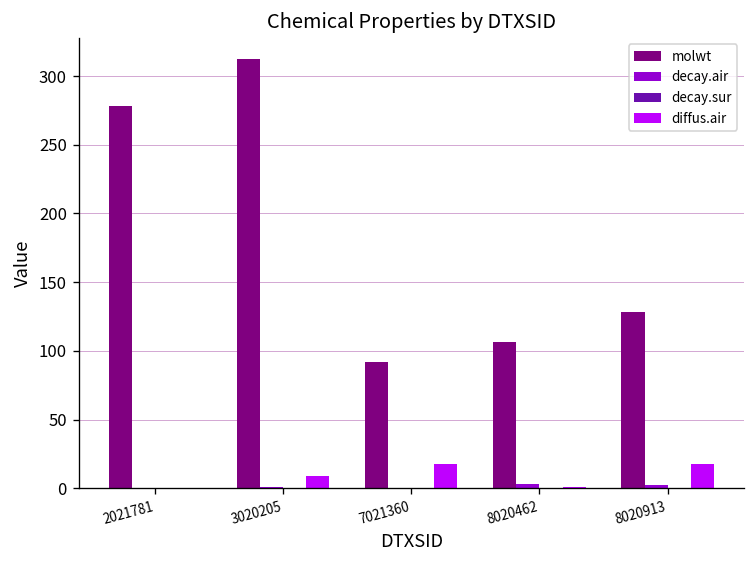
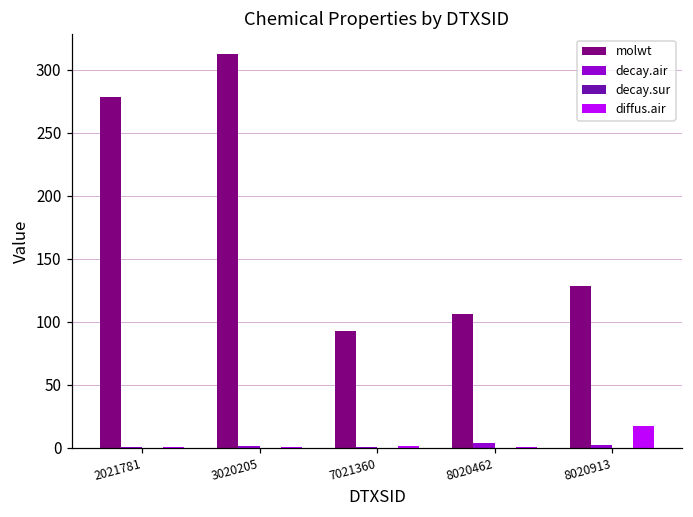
  {
    "diffus.air": {
-     "3020205": 9,
-     "7021360": 18,
+     "3020205": 1,
+     "7021360": 1,
      "8020913": 17
    }
  }
